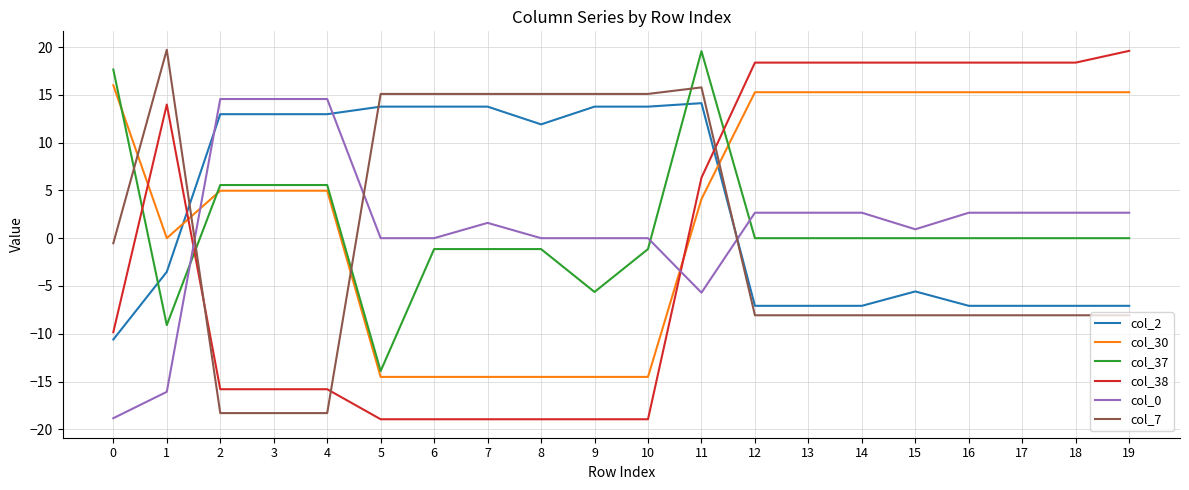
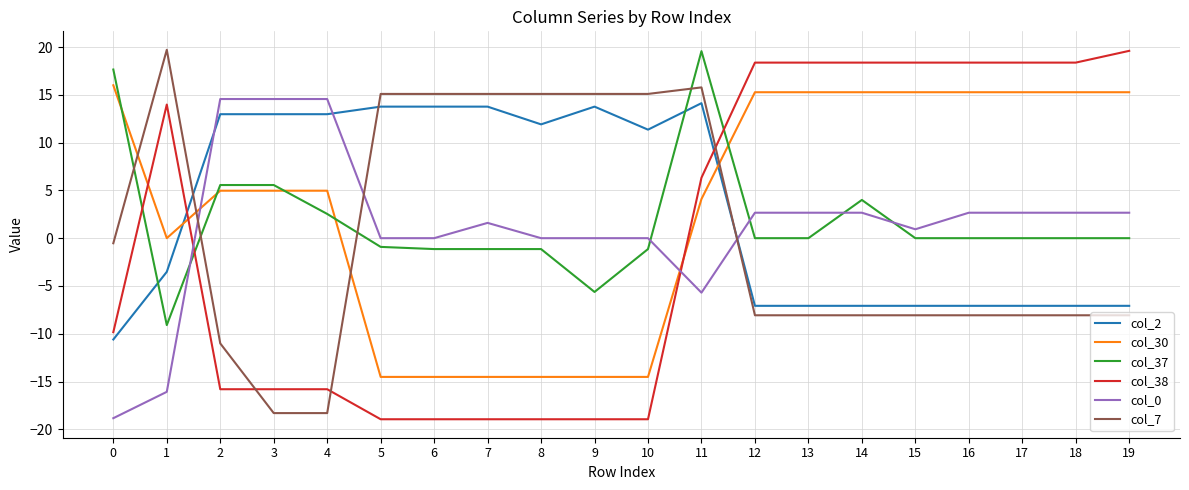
  {
    "col_2": {
      "0": -11,
      "1": -4,
      "2": 13,
      "3": 13,
      "4": 13,
      "5": 14,
      "6": 14,
      "7": 14,
      "8": 12,
      "9": 14,
-     "10": 14,
+     "10": 11,
      "11": 14,
      "12": -7,
      "13": -7,
      "14": -7,
-     "15": -6,
+     "15": -7,
      "16": -7,
      "17": -7,
      "18": -7,
      "19": -7
    },
    "col_30": {
      "0": 16,
      "1": 0,
      "2": 5,
      "3": 5,
      "4": 5,
      "5": -15,
      "6": -15,
      "7": -15,
      "8": -15,
      "9": -15,
      "10": -15,
      "11": 4,
      "12": 15,
      "13": 15,
      "14": 15,
      "15": 15,
      "16": 15,
      "17": 15,
      "18": 15,
      "19": 15
    },
    "col_37": {
      "0": 18,
      "1": -9,
      "2": 6,
      "3": 6,
-     "4": 6,
-     "5": -14,
+     "4": 3,
+     "5": -1,
      "6": -1,
      "7": -1,
      "8": -1,
      "9": -6,
      "10": -1,
      "11": 20,
      "12": 0,
      "13": 0,
-     "14": 0,
+     "14": 4,
      "15": 0,
      "16": 0,
      "17": 0,
      "18": 0,
      "19": 0
    },
    "col_38": {
      "0": -10,
      "1": 14,
      "2": -16,
      "3": -16,
      "4": -16,
      "5": -19,
      "6": -19,
      "7": -19,
      "8": -19,
      "9": -19,
      "10": -19,
      "11": 6,
      "12": 18,
      "13": 18,
      "14": 18,
      "15": 18,
      "16": 18,
      "17": 18,
      "18": 18,
      "19": 20
    },
    "col_0": {
      "0": -19,
      "1": -16,
      "2": 15,
      "3": 15,
      "4": 15,
      "5": 0,
      "6": 0,
      "7": 2,
      "8": 0,
      "9": 0,
      "10": 0,
      "11": -6,
      "12": 3,
      "13": 3,
      "14": 3,
      "15": 1,
      "16": 3,
      "17": 3,
      "18": 3,
      "19": 3
    },
    "col_7": {
      "0": -1,
      "1": 20,
-     "2": -18,
+     "2": -11,
      "3": -18,
      "4": -18,
      "5": 15,
      "6": 15,
      "7": 15,
      "8": 15,
      "9": 15,
      "10": 15,
      "11": 16,
      "12": -8,
      "13": -8,
      "14": -8,
      "15": -8,
      "16": -8,
      "17": -8,
      "18": -8
    }
  }
